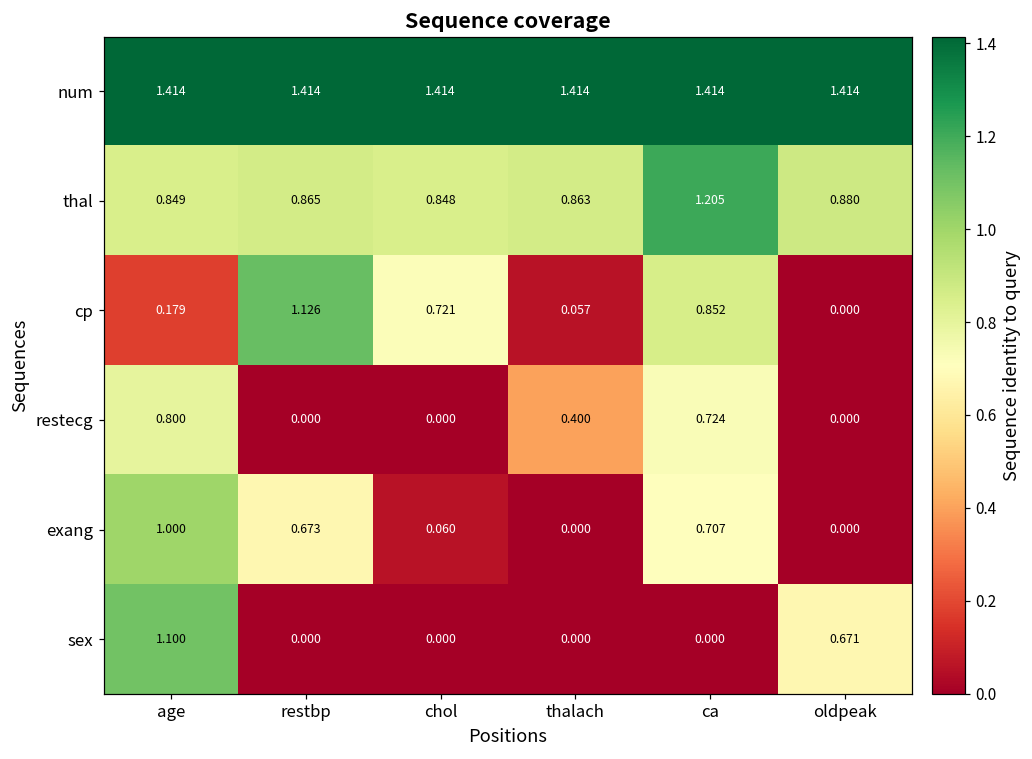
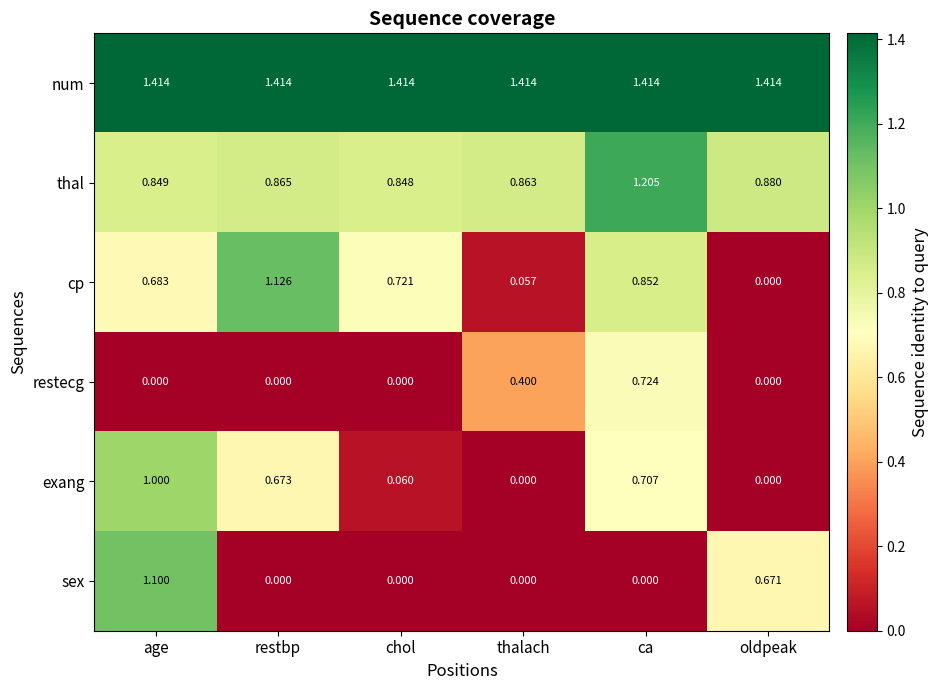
  {
    "num": {
      "age": 1.414,
      "restbp": 1.414,
      "chol": 1.414,
      "thalach": 1.414,
      "ca": 1.414,
      "oldpeak": 1.414
    },
    "thal": {
      "age": 0.849,
      "restbp": 0.865,
      "chol": 0.848,
      "thalach": 0.863,
      "ca": 1.205,
      "oldpeak": 0.880
    },
    "cp": {
-     "age": 0.179,
+     "age": 0.683,
      "restbp": 1.126,
      "chol": 0.721,
      "thalach": 0.057,
      "ca": 0.852,
      "oldpeak": 0.000
    },
    "restecg": {
-     "age": 0.800,
+     "age": 0.000,
      "restbp": 0.000,
      "chol": 0.000,
      "thalach": 0.400,
      "ca": 0.724,
      "oldpeak": 0.000
    },
    "exang": {
      "age": 1.000,
      "restbp": 0.673,
      "chol": 0.060,
      "thalach": 0.000,
      "ca": 0.707,
      "oldpeak": 0.000
    },
    "sex": {
      "age": 1.100,
      "restbp": 0.000,
      "chol": 0.000,
      "thalach": 0.000,
      "ca": 0.000,
      "oldpeak": 0.671
    }
  }
